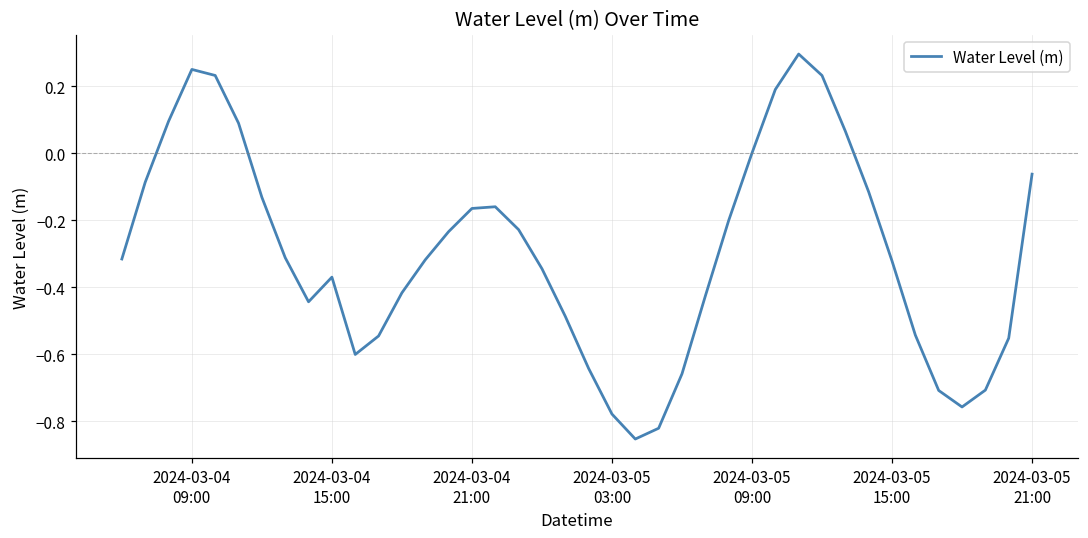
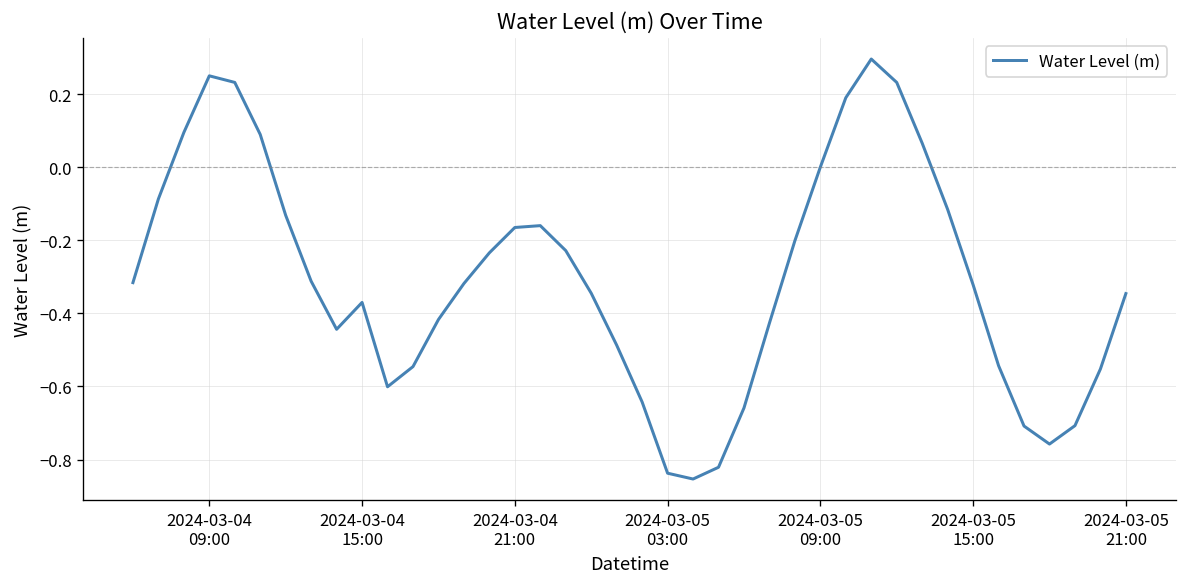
  {
    "2024-03-04 09:00": 0.25,
    "2024-03-04 15:00": -0.37,
    "2024-03-04 21:00": -0.16,
-   "2024-03-05 03:00": -0.78,
+   "2024-03-05 03:00": -0.84,
    "2024-03-05 09:00": 0.00,
    "2024-03-05 15:00": -0.32,
-   "2024-03-05 21:00": -0.06
+   "2024-03-05 21:00": -0.35
  }
